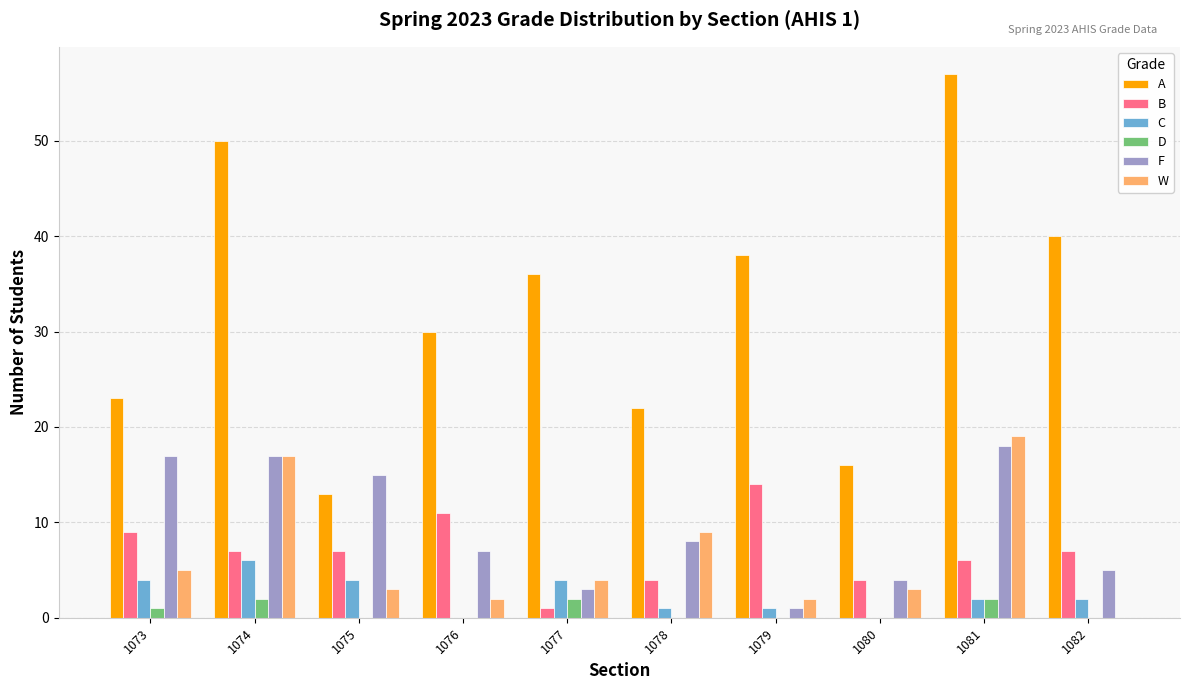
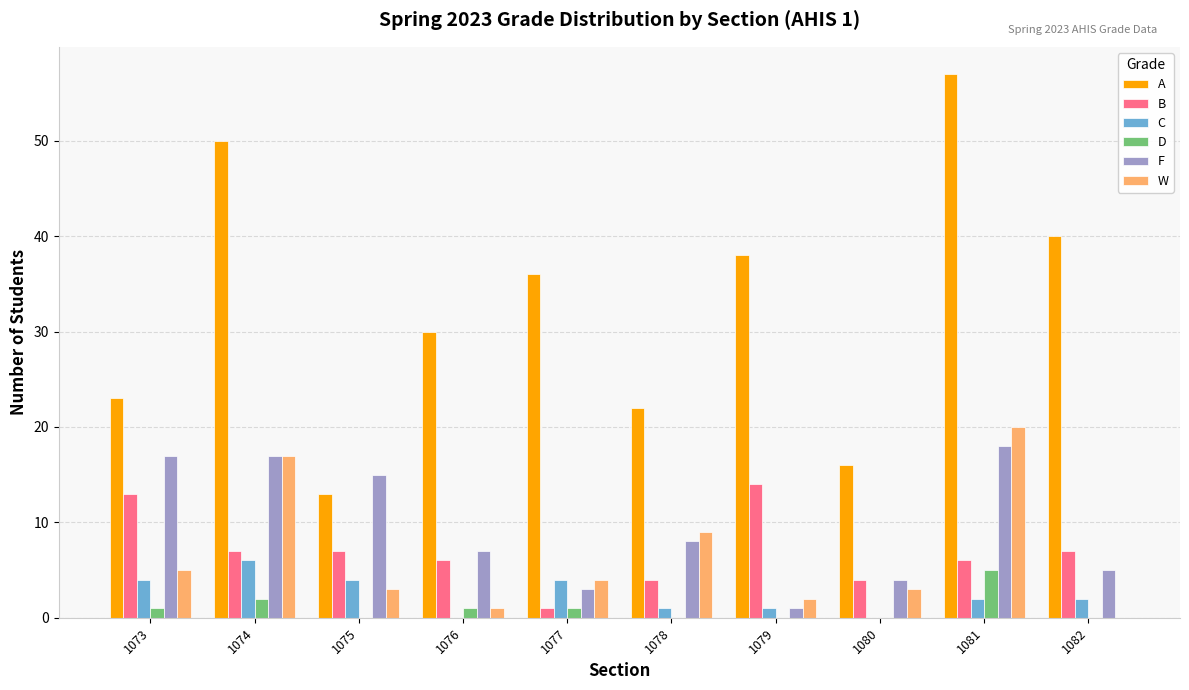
  {
    "A": {
      "1073": 23,
      "1074": 50,
      "1075": 13,
      "1076": 30,
      "1077": 36,
      "1078": 22,
      "1079": 38,
      "1080": 16,
      "1081": 57,
      "1082": 40
    },
    "B": {
-     "1073": 9,
+     "1073": 13,
      "1074": 7,
      "1075": 7,
-     "1076": 11,
+     "1076": 6,
      "1077": 1,
      "1078": 4,
      "1079": 14,
      "1080": 4,
      "1081": 6,
      "1082": 7
    },
    "D": {
      "1073": 1,
      "1074": 2,
      "1075": 0,
-     "1076": 0,
-     "1077": 2,
+     "1076": 1,
+     "1077": 1,
      "1078": 0,
      "1079": 0,
      "1080": 0,
-     "1081": 2,
+     "1081": 5,
      "1082": 0
    },
    "W": {
      "1073": 5,
      "1074": 17,
      "1075": 3,
-     "1076": 2,
+     "1076": 1,
      "1077": 4,
      "1078": 9,
      "1079": 2,
      "1080": 3,
-     "1081": 19,
+     "1081": 20,
      "1082": 0
    }
  }
